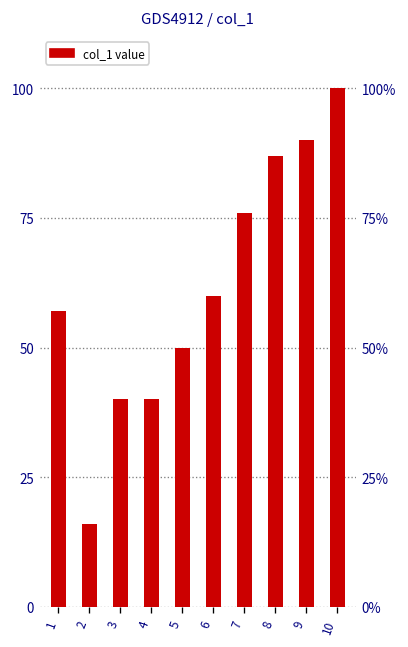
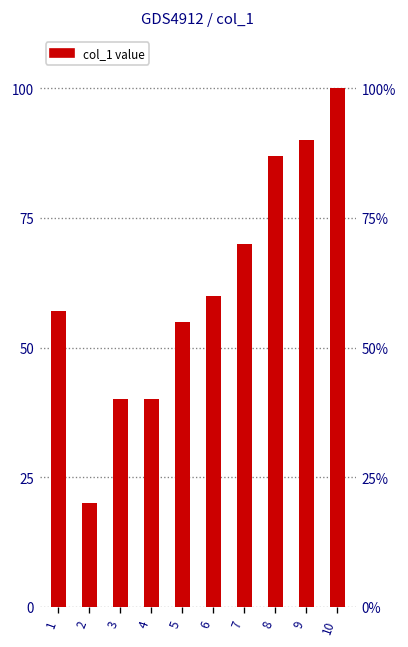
  {
    "1": 57,
-   "2": 16,
+   "2": 20,
    "3": 40,
    "4": 40,
-   "5": 50,
+   "5": 55,
    "6": 60,
-   "7": 76,
+   "7": 70,
    "8": 87,
    "9": 90,
    "10": 100
  }
